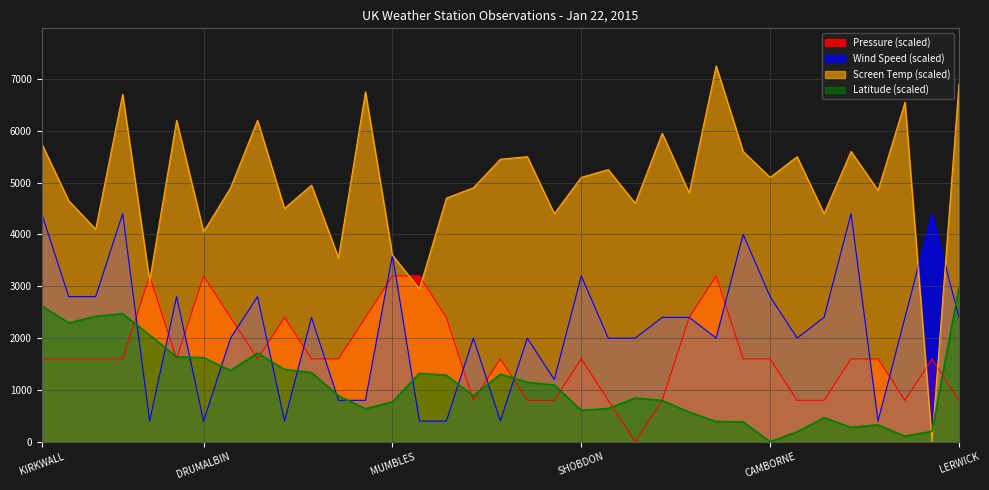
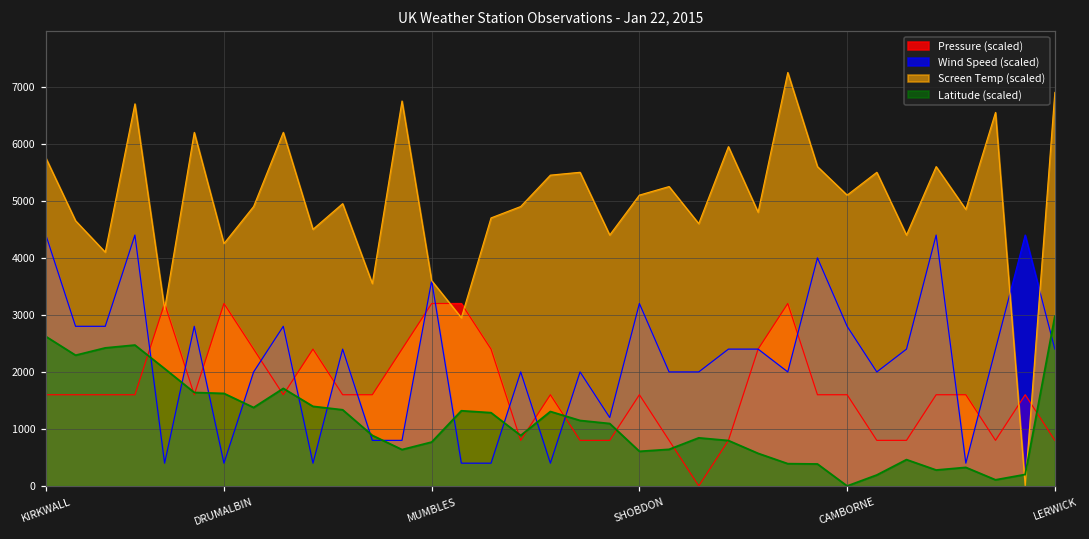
  {
    "Pressure (scaled)": {
      "KIRKWALL": 1600,
      "DRUMALBIN": 3200,
      "MUMBLES": 3200,
      "SHOBDON": 1600,
      "CAMBORNE": 1600,
      "LERWICK": 800
    },
    "Wind Speed (scaled)": {
      "KIRKWALL": 4400,
      "DRUMALBIN": 400,
      "SHOBDON": 3200,
      "CAMBORNE": 2800,
      "LERWICK": 2400
    },
    "Screen Temp (scaled)": {
      "KIRKWALL": 5800,
-     "DRUMALBIN": 4100,
+     "DRUMALBIN": 4300,
      "SHOBDON": 5100,
      "CAMBORNE": 5100,
      "LERWICK": 6900
    },
    "Latitude (scaled)": {
      "KIRKWALL": 2600,
      "DRUMALBIN": 1600,
      "MUMBLES": 800,
      "SHOBDON": 600,
      "CAMBORNE": 0,
      "LERWICK": 3000
    }
  }
